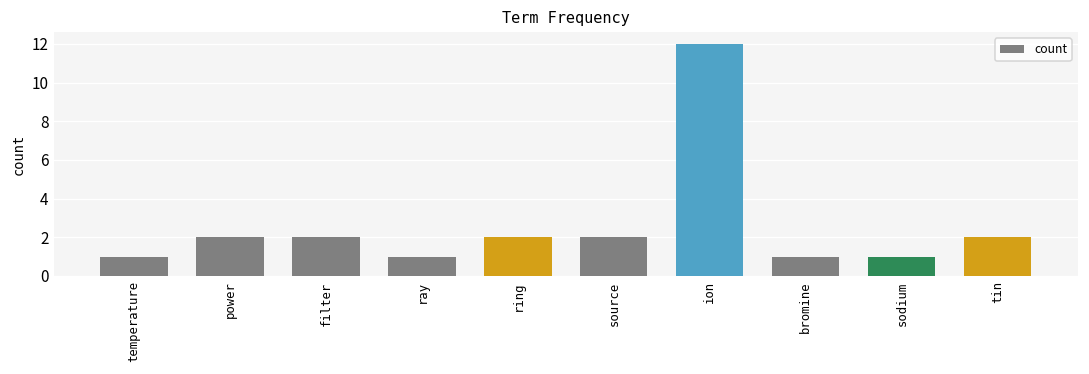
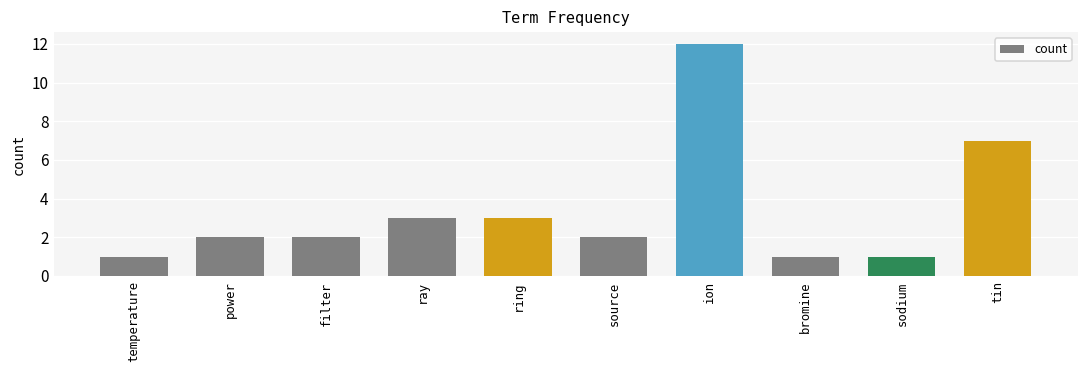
  {
    "temperature": 1,
    "power": 2,
    "filter": 2,
-   "ray": 1,
-   "ring": 2,
+   "ray": 3,
+   "ring": 3,
    "source": 2,
    "ion": 12,
    "bromine": 1,
    "sodium": 1,
-   "tin": 2
+   "tin": 7
  }
